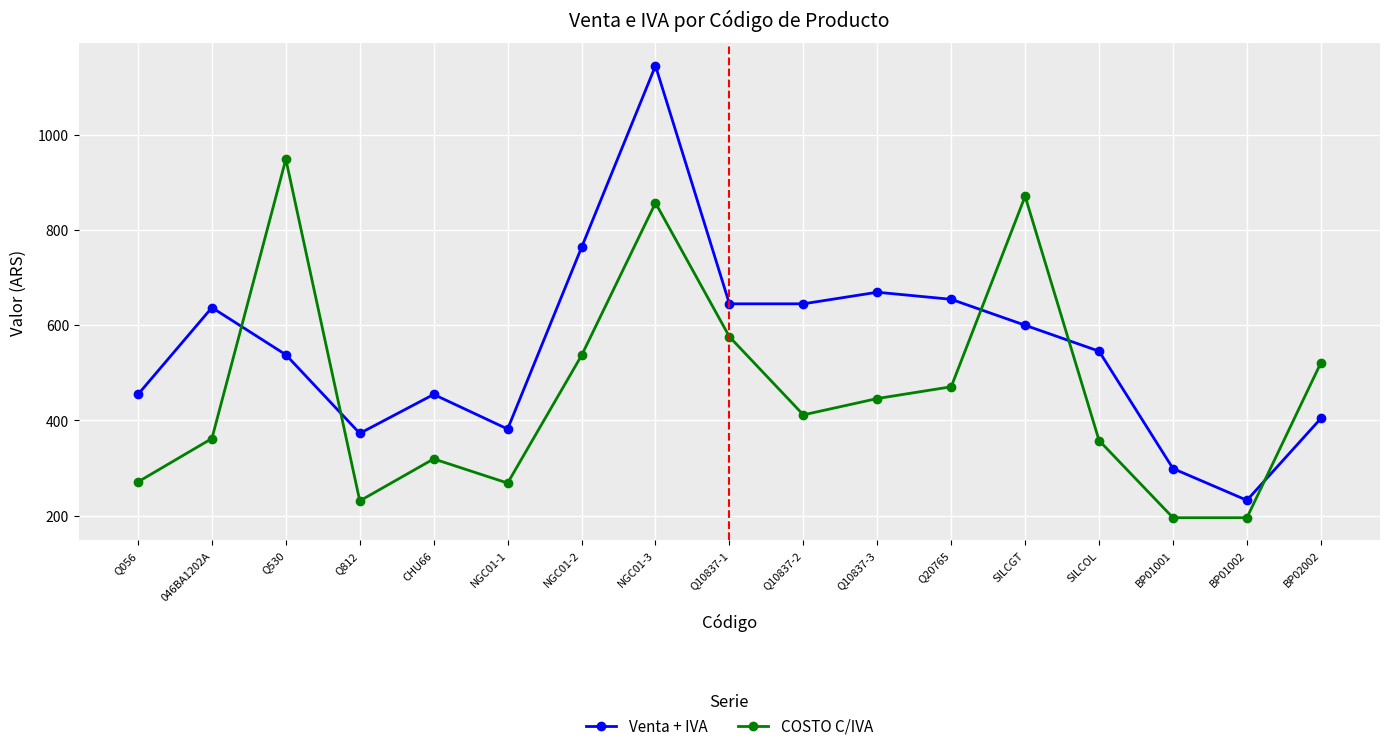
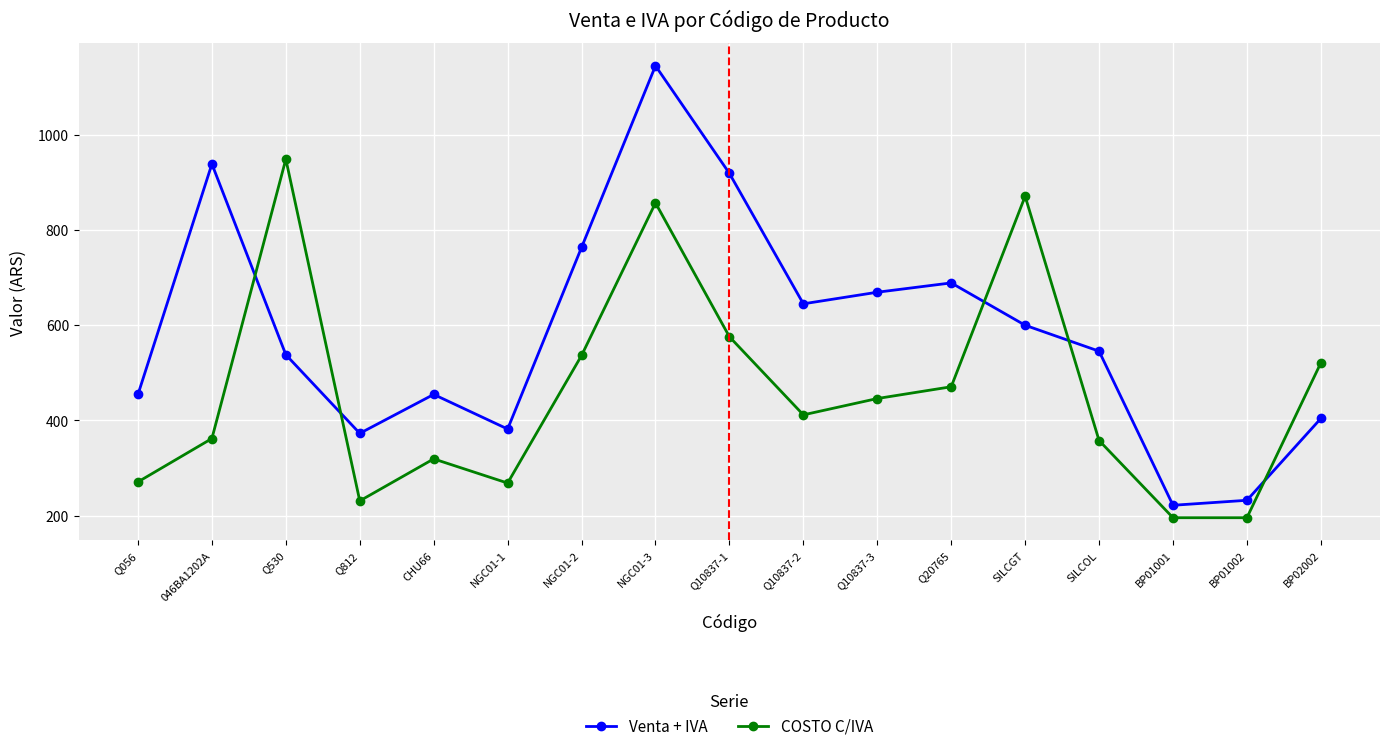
  {
    "Venta + IVA": {
      "Q056": 450,
-     "046BA1202A": 640,
+     "046BA1202A": 940,
      "Q530": 540,
      "Q812": 370,
      "CHU66": 450,
      "NGC01-1": 380,
      "NGC01-2": 760,
      "NGC01-3": 1150,
-     "Q10837-1": 650,
+     "Q10837-1": 920,
      "Q10837-2": 650,
      "Q10837-3": 670,
-     "Q20765": 650,
+     "Q20765": 690,
      "SILCGT": 600,
      "SILCOL": 550,
-     "BP01001": 300,
+     "BP01001": 220,
      "BP01002": 230,
      "BP02002": 400
    },
    "COSTO C/IVA": {
      "Q056": 270,
      "046BA1202A": 360,
      "Q530": 950,
      "Q812": 230,
      "CHU66": 320,
      "NGC01-1": 270,
      "NGC01-2": 540,
      "NGC01-3": 860,
      "Q10837-1": 580,
      "Q10837-2": 410,
      "Q10837-3": 450,
      "Q20765": 470,
      "SILCGT": 870,
      "SILCOL": 360,
      "BP01001": 200,
      "BP01002": 200,
      "BP02002": 520
    }
  }
